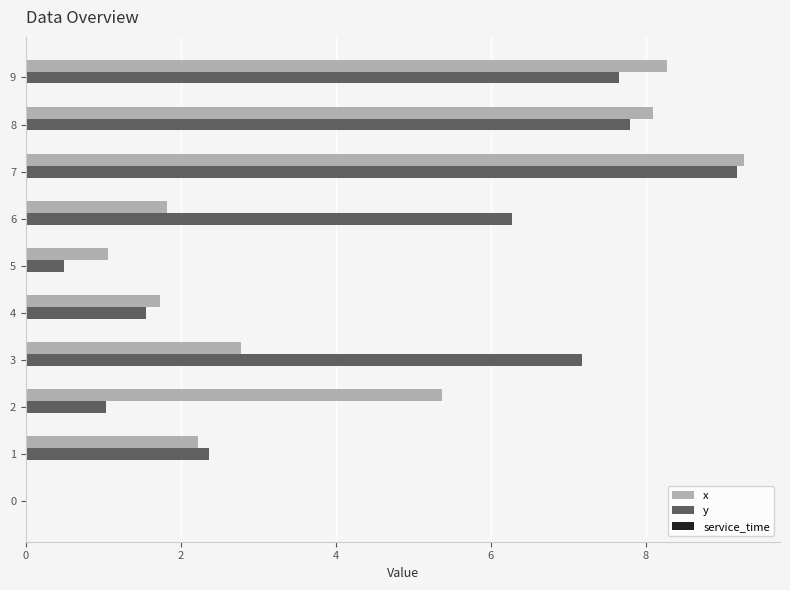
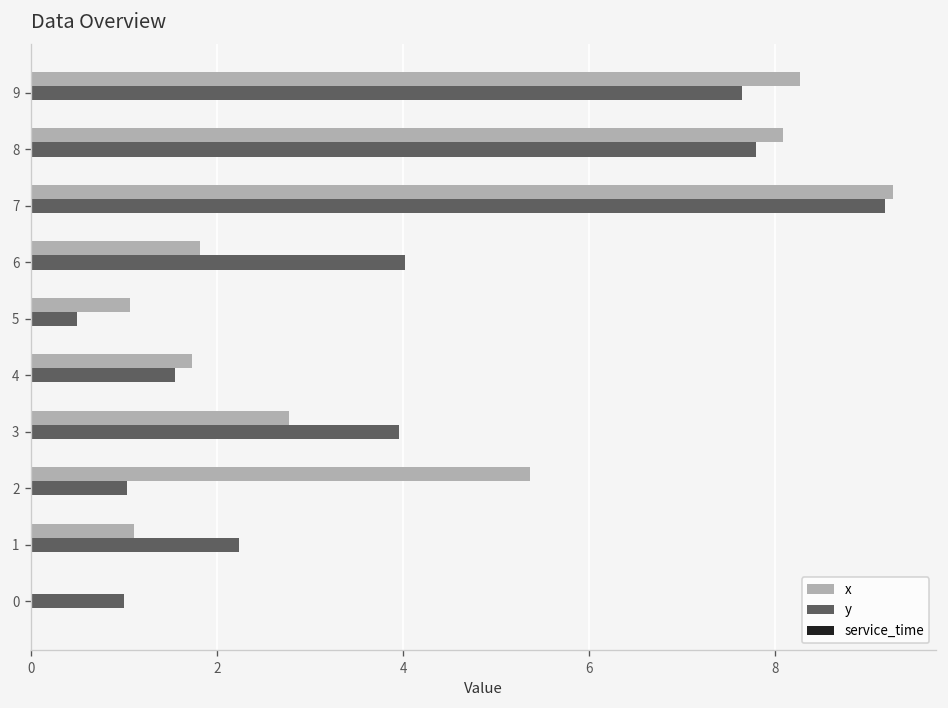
  {
    "x": {
      "9": 8.3,
      "8": 8.1,
      "7": 9.3,
      "6": 1.8,
      "5": 1.1,
      "4": 1.7,
      "3": 2.8,
      "2": 5.4,
-     "1": 2.2,
+     "1": 1.1,
      "0": 0.0
    },
    "y": {
      "9": 7.7,
      "8": 7.8,
      "7": 9.2,
-     "6": 6.3,
+     "6": 4.0,
      "5": 0.5,
      "4": 1.6,
-     "3": 7.2,
+     "3": 4.0,
      "2": 1.0,
-     "1": 2.4,
-     "0": 0
+     "1": 2.2,
+     "0": 1
    },
    "service_time": {
      "9": 0.0,
      "8": 0.0,
      "7": 0.0,
      "6": 0.0,
      "5": 0.0,
      "4": 0.0,
      "3": 0.0,
      "2": 0.0,
      "1": 0.0,
      "0": 0.0
    }
  }
